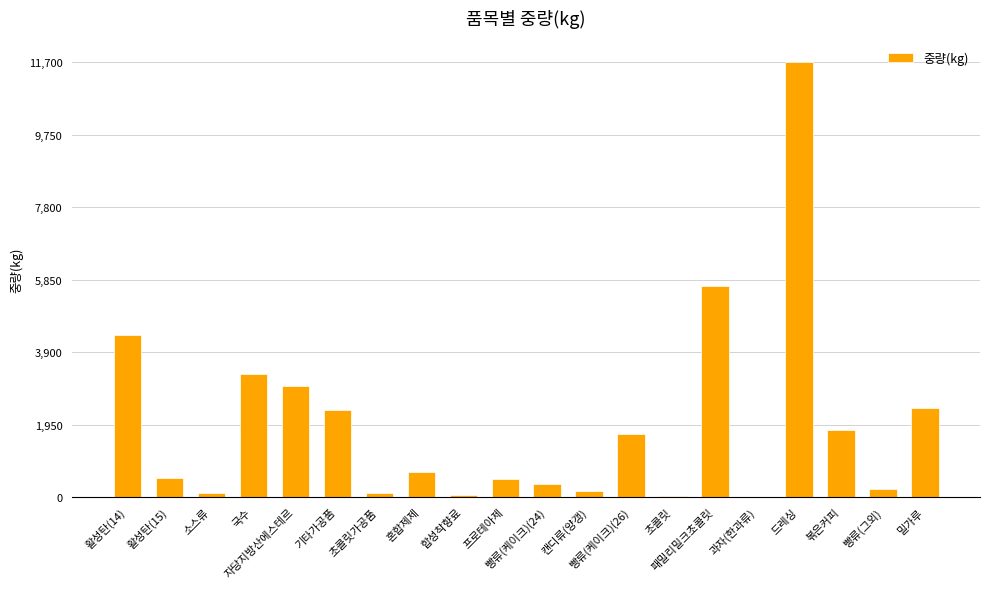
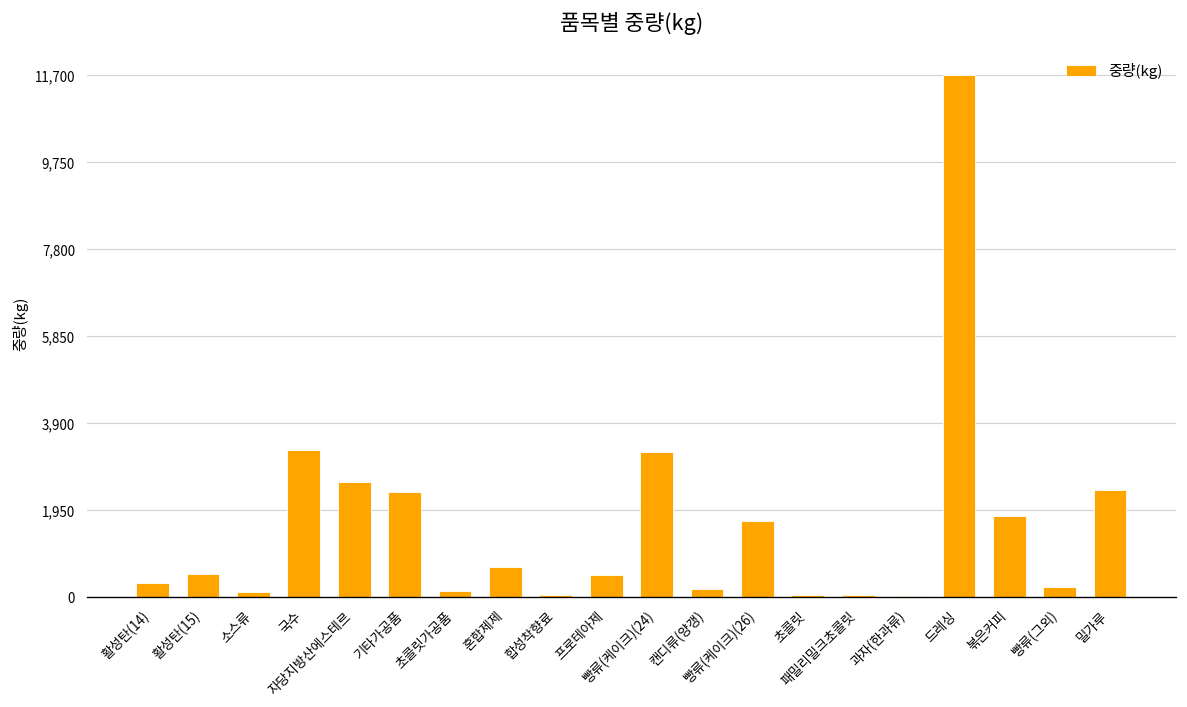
  {
-   "활성탄(14)": "4,400",
+   "활성탄(14)": "300",
    "활성탄(15)": "500",
    "소스류": "100",
    "국수": "3,300",
-   "자당지방산에스테르": "3,000",
+   "자당지방산에스테르": "2,600",
    "기타가공품": "2,300",
    "초콜릿가공품": "100",
    "혼합제제": "700",
    "프로테아제": "500",
-   "빵류(케이크)(24)": "300",
+   "빵류(케이크)(24)": "3,200",
    "캔디류(양갱)": "200",
    "빵류(케이크)(26)": "1,700",
-   "패밀리밀크초콜릿": "5,700",
+   "패밀리밀크초콜릿": "0",
    "드레싱": "11,700",
    "볶은커피": "1,800",
    "빵류(그외)": "200",
    "밀가루": "2,400"
  }
